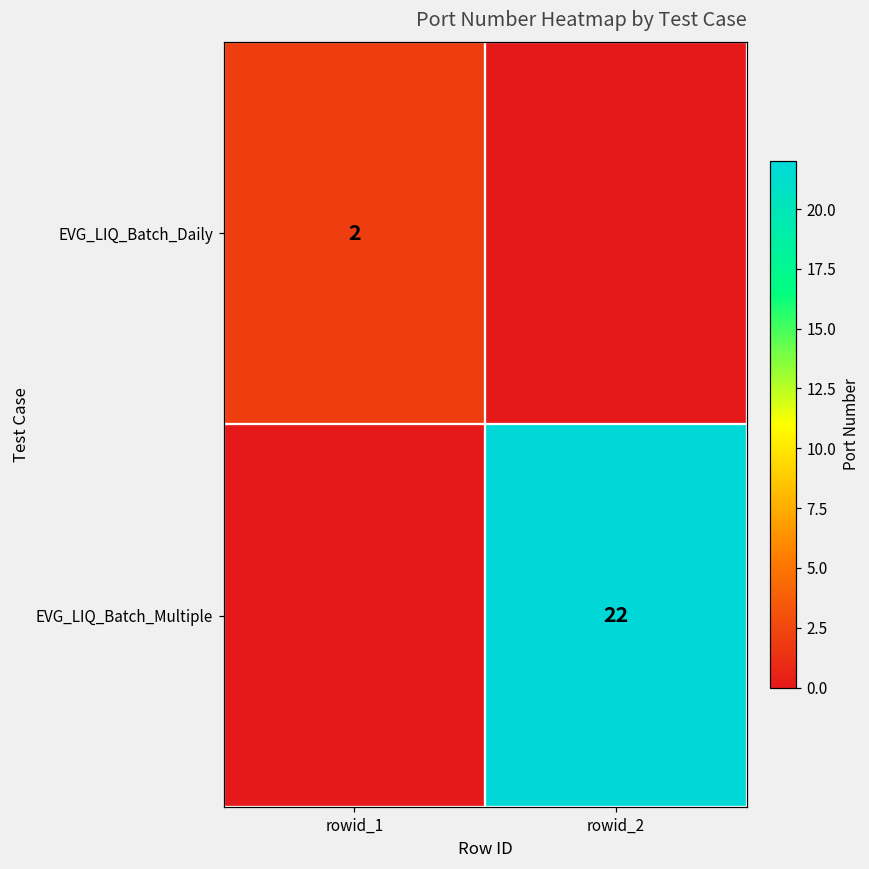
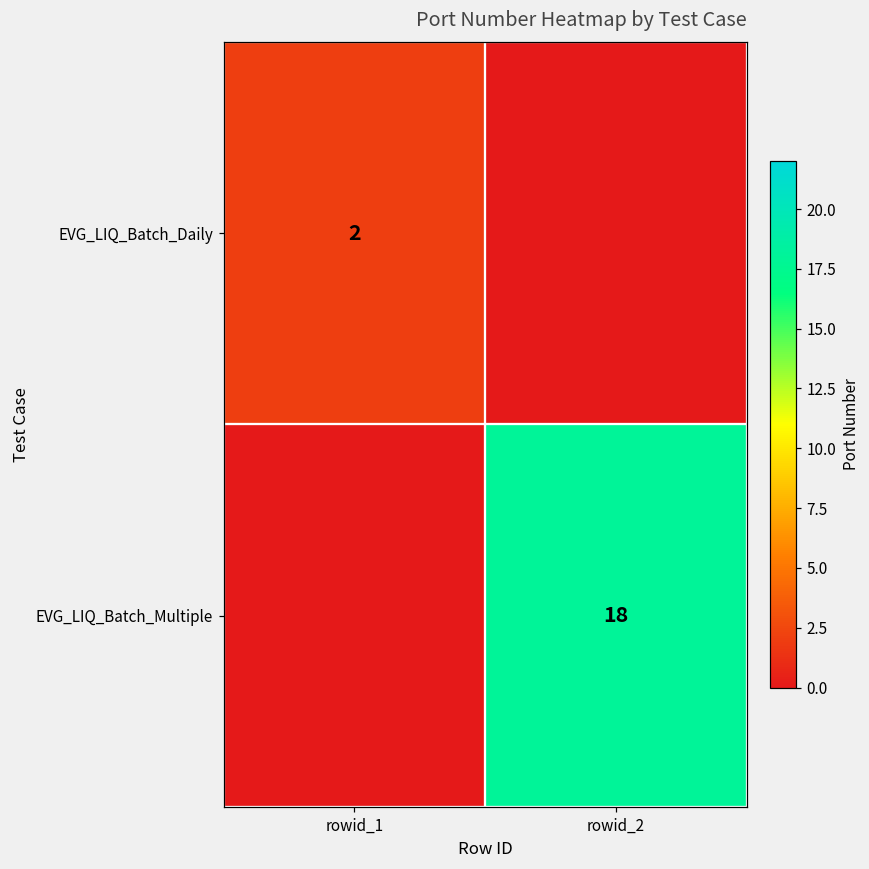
  {
    "EVG_LIQ_Batch_Daily": {
      "rowid_1": 2
    },
    "EVG_LIQ_Batch_Multiple": {
-     "rowid_2": 22
+     "rowid_2": 18
    }
  }
